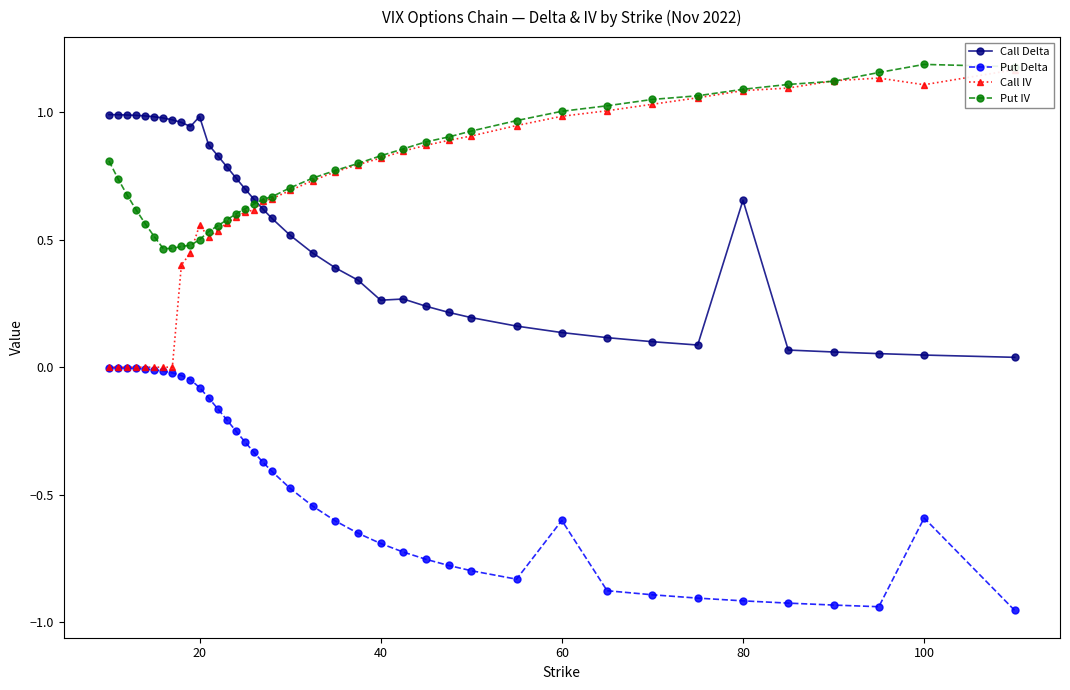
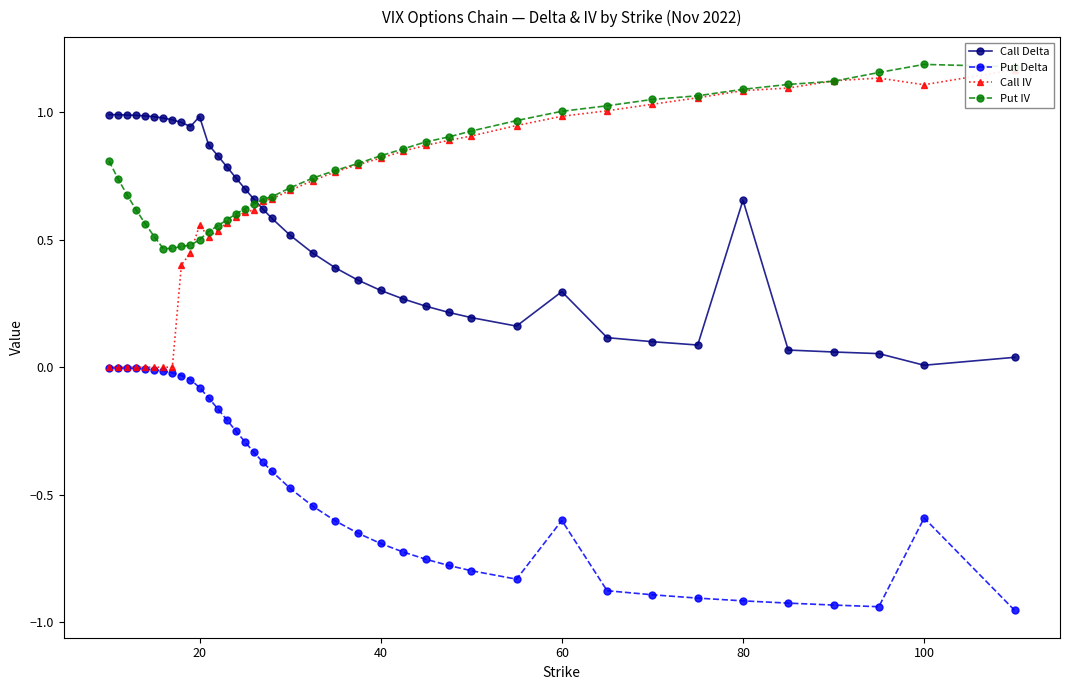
  {
    "Call Delta": {
      "20": 0.98,
-     "40": 0.26,
-     "60": 0.14,
+     "40": 0.30,
+     "60": 0.30,
      "80": 0.65,
-     "100": 0.05
+     "100": 0.01
    },
    "Put Delta": {
      "20": -0.08,
      "40": -0.69,
      "60": -0.60,
      "80": -0.92,
      "100": -0.59
    },
    "Call IV": {
      "20": 0.56,
      "60": 0.98,
      "100": 1.11
    },
    "Put IV": {
      "20": 0.50,
      "60": 1.00,
      "100": 1.19
    }
  }
